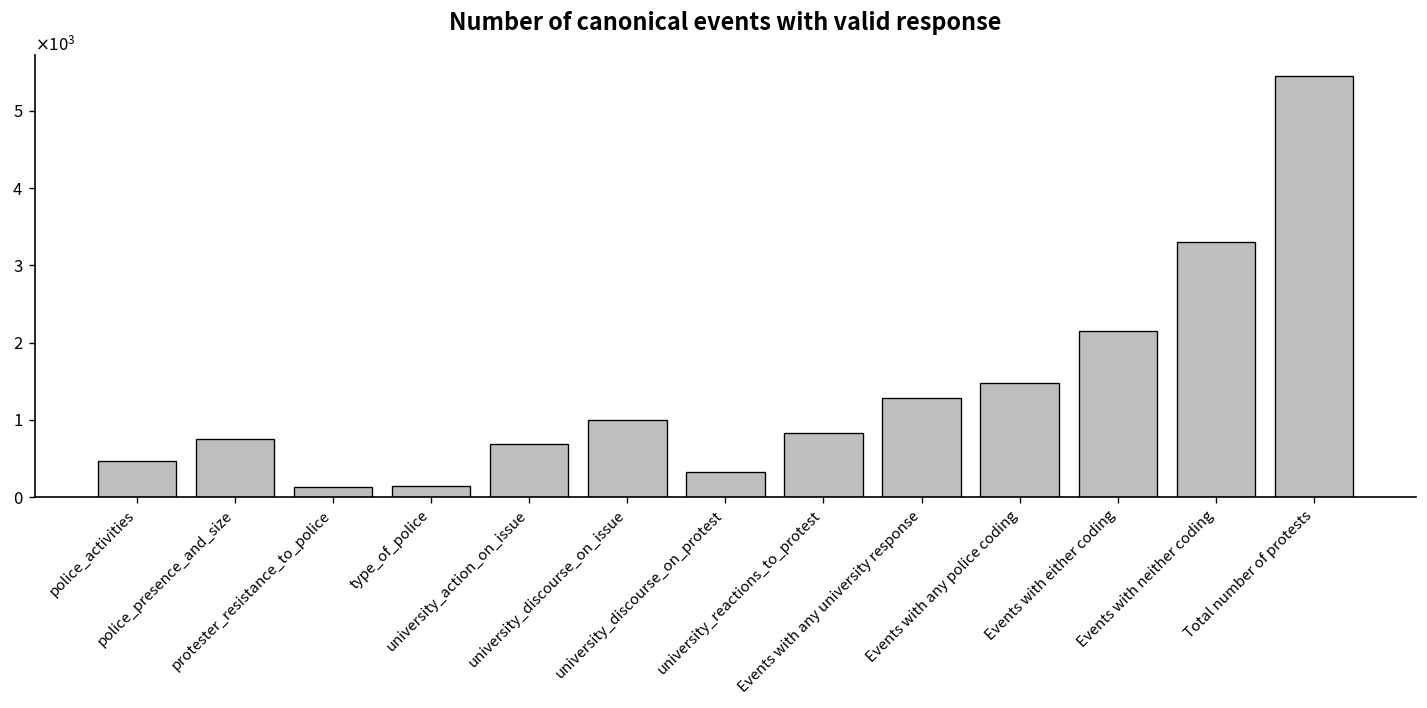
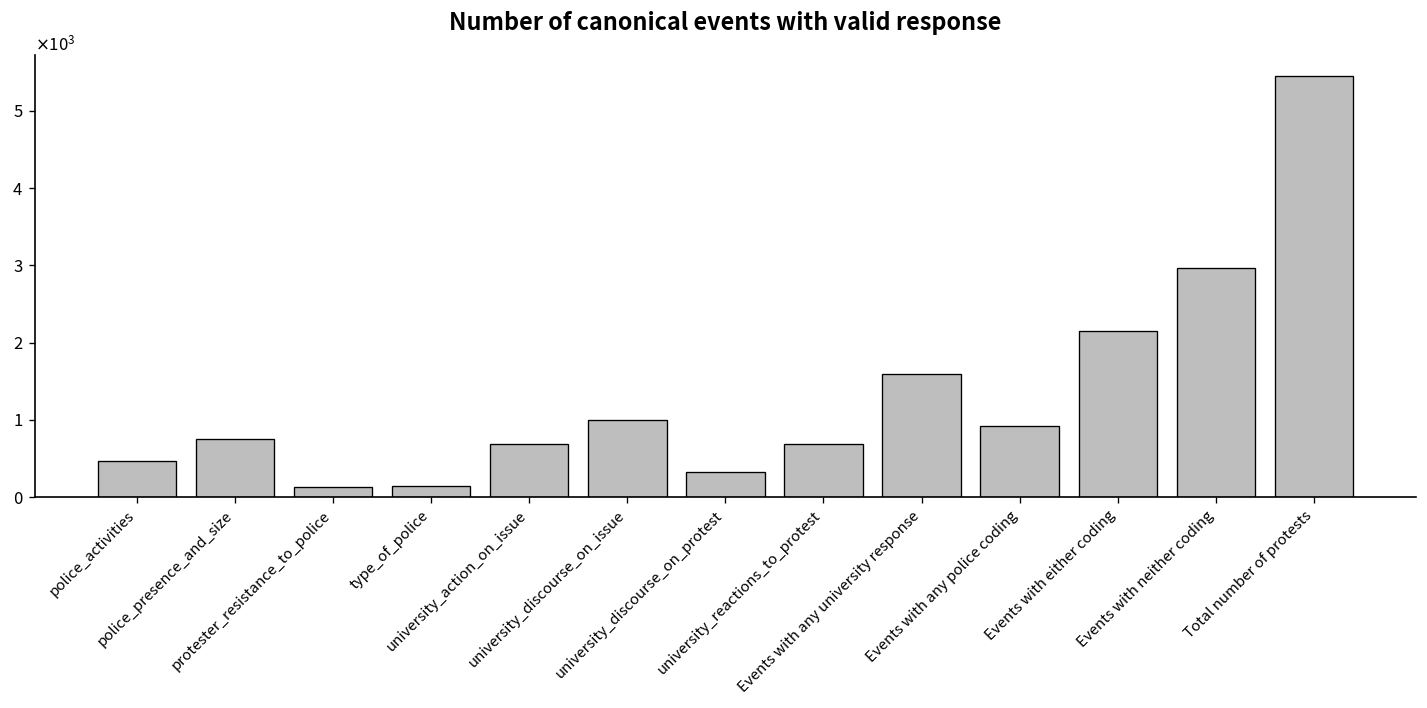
  {
    "police_activities": 500,
    "police_presence_and_size": 800,
    "protester_resistance_to_police": 100,
    "type_of_police": 100,
    "university_action_on_issue": 700,
    "university_discourse_on_issue": 1000,
    "university_discourse_on_protest": 300,
-   "university_reactions_to_protest": 800,
-   "Events with any university response": 1300,
-   "Events with any police coding": 1500,
+   "university_reactions_to_protest": 700,
+   "Events with any university response": 1600,
+   "Events with any police coding": 900,
    "Events with either coding": 2200,
-   "Events with neither coding": 3300,
+   "Events with neither coding": 3000,
    "Total number of protests": 5500
  }
